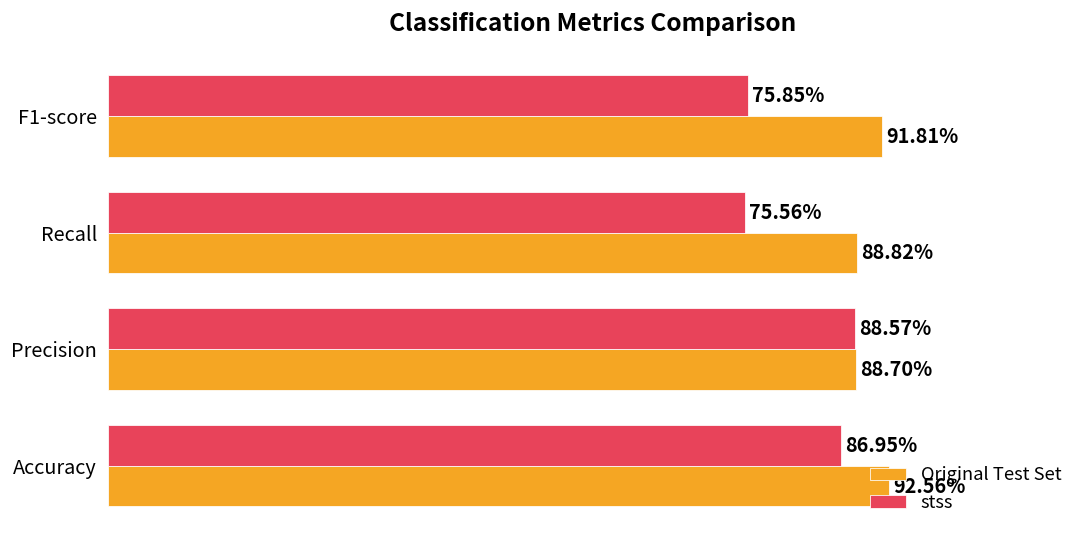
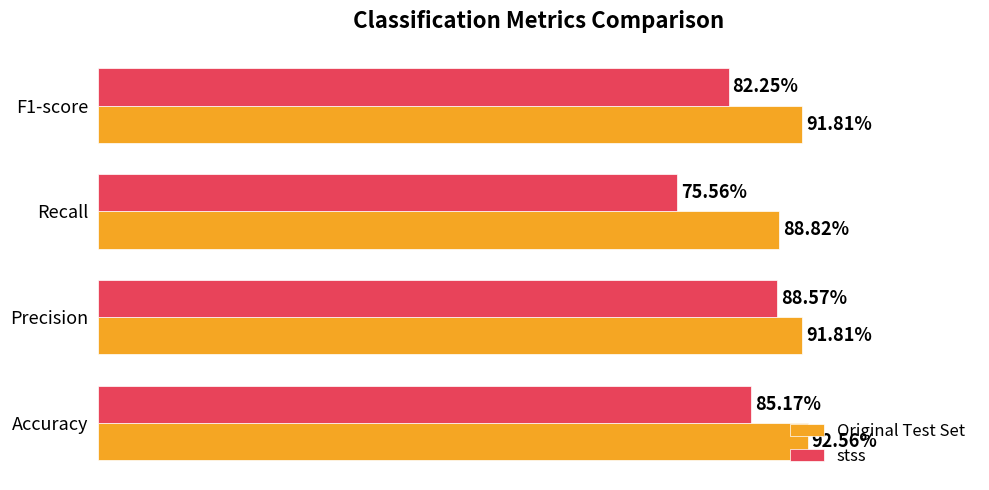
  {
    "Original Test Set": {
      "F1-score": "91.81%",
      "Recall": "88.82%",
-     "Precision": "88.70%",
+     "Precision": "91.81%",
      "Accuracy": "92.56%"
    },
    "stss": {
-     "F1-score": "75.85%",
+     "F1-score": "82.25%",
      "Recall": "75.56%",
      "Precision": "88.57%",
-     "Accuracy": "86.95%"
+     "Accuracy": "85.17%"
    }
  }
